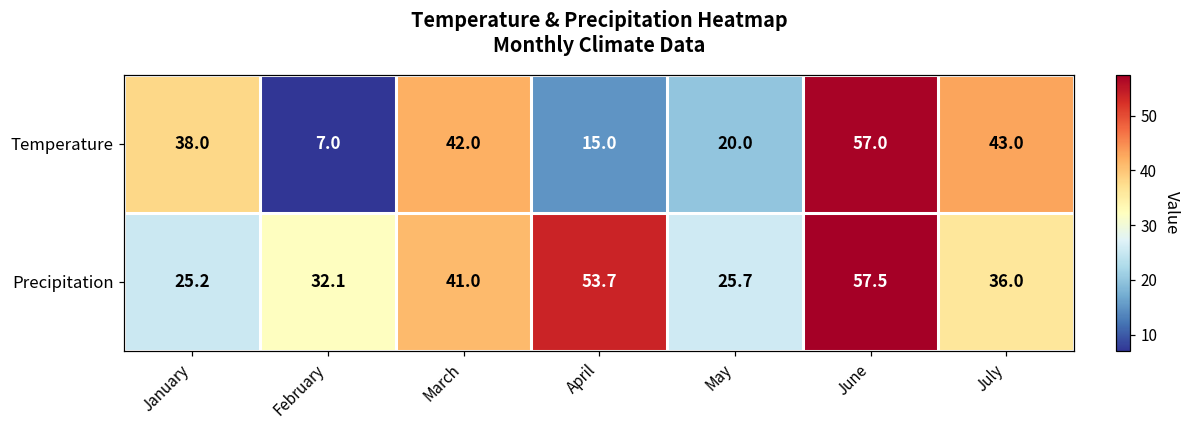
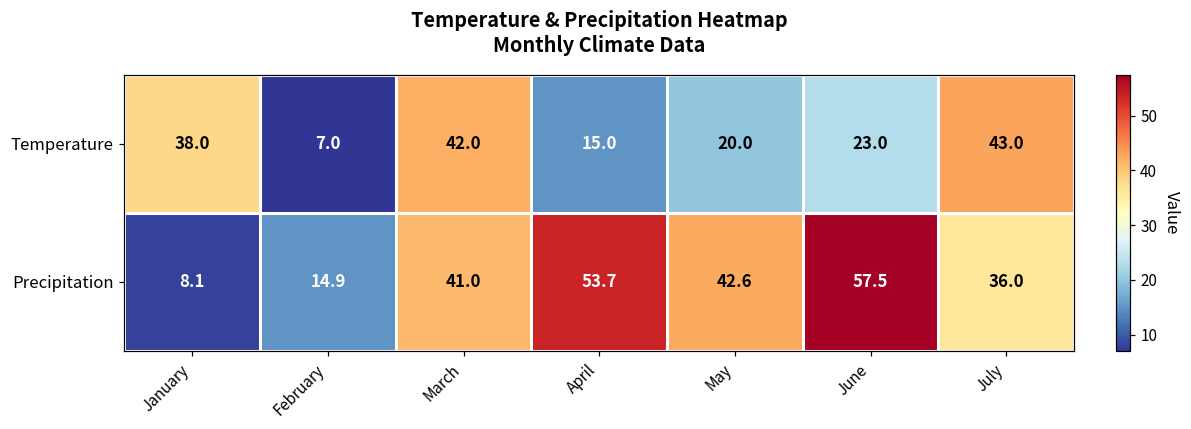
  {
    "Temperature": {
      "January": 38.0,
      "February": 7.0,
      "March": 42.0,
      "April": 15.0,
      "May": 20.0,
-     "June": 57.0,
+     "June": 23.0,
      "July": 43.0
    },
    "Precipitation": {
-     "January": 25.2,
-     "February": 32.1,
+     "January": 8.1,
+     "February": 14.9,
      "March": 41.0,
      "April": 53.7,
-     "May": 25.7,
+     "May": 42.6,
      "June": 57.5,
      "July": 36.0
    }
  }
